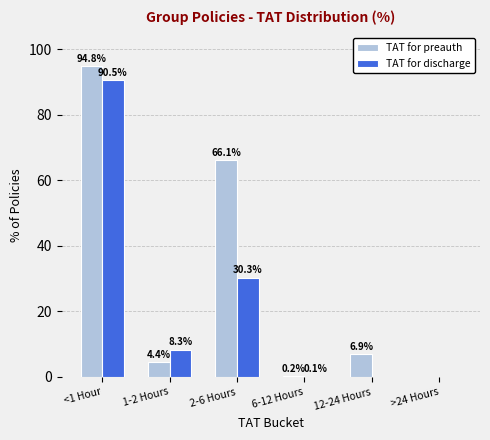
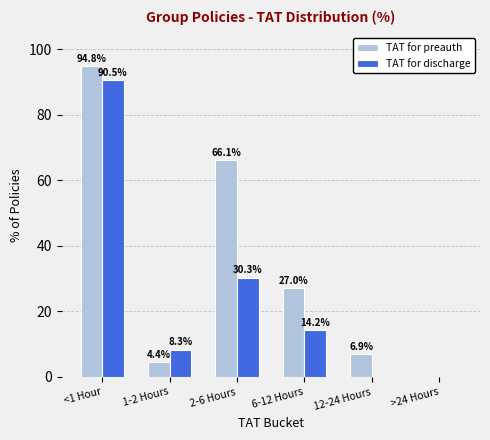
  {
    "TAT for preauth": {
      "<1 Hour": "94.8%",
      "1-2 Hours": "4.4%",
      "2-6 Hours": "66.1%",
-     "6-12 Hours": "0.2%",
+     "6-12 Hours": "27.0%",
      "12-24 Hours": "6.9%"
    },
    "TAT for discharge": {
      "<1 Hour": "90.5%",
      "1-2 Hours": "8.3%",
      "2-6 Hours": "30.3%",
-     "6-12 Hours": "0.1%"
+     "6-12 Hours": "14.2%"
    }
  }
